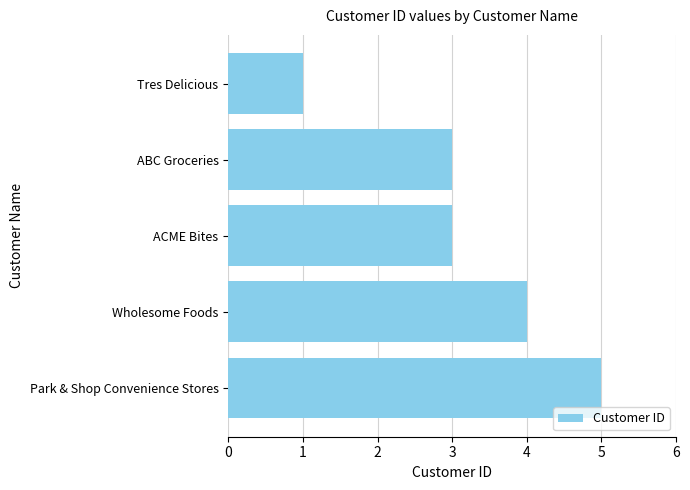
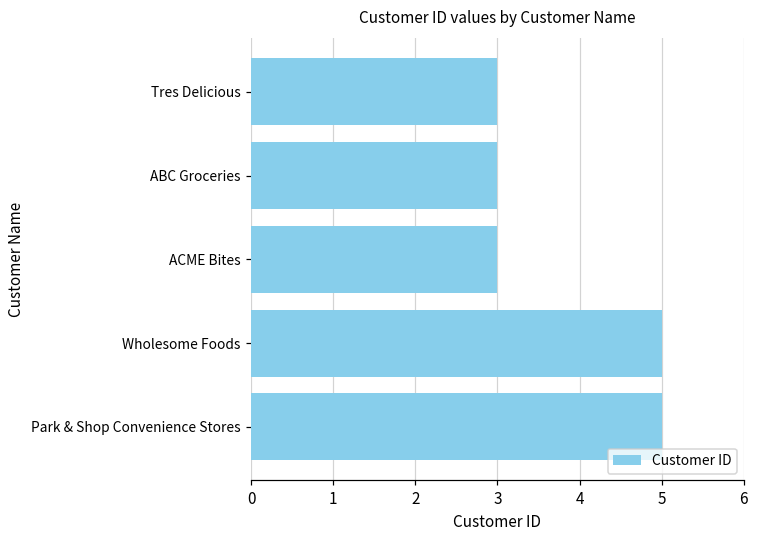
  {
-   "Tres Delicious": 1,
+   "Tres Delicious": 3,
    "ABC Groceries": 3,
    "ACME Bites": 3,
-   "Wholesome Foods": 4,
+   "Wholesome Foods": 5,
    "Park & Shop Convenience Stores": 5
  }
